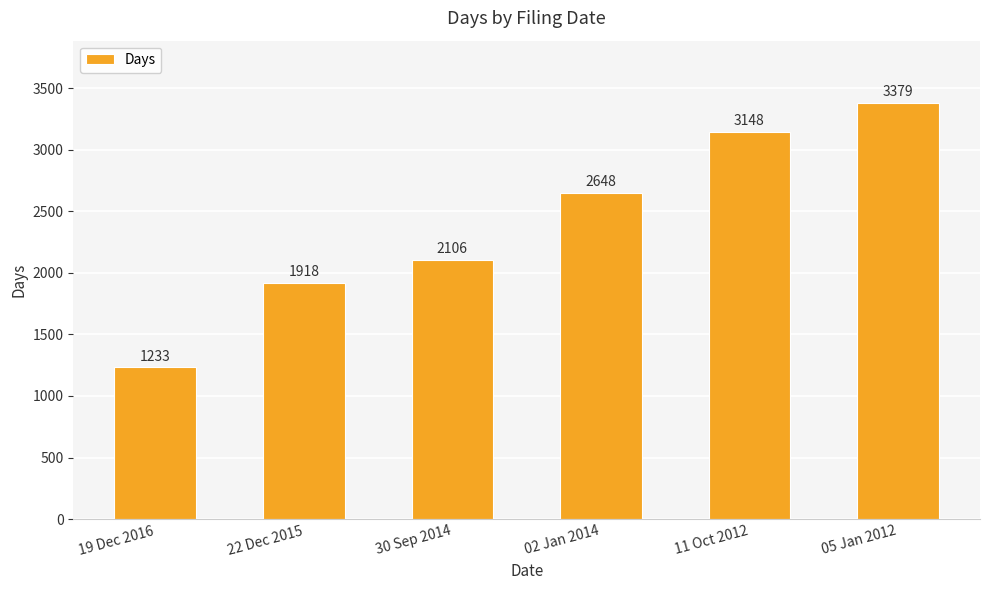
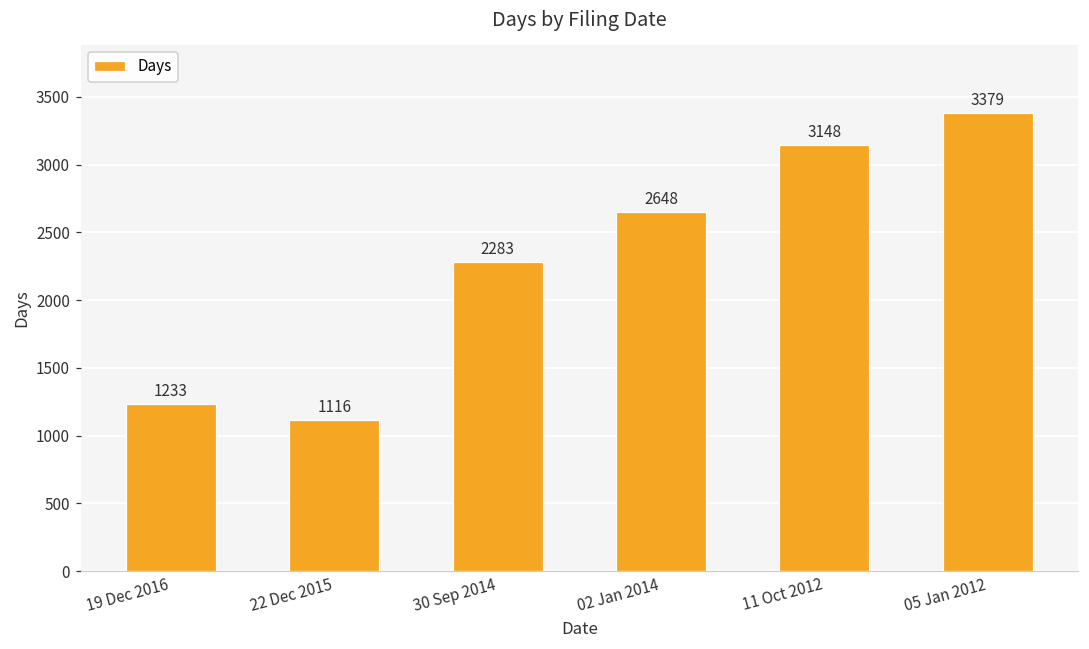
  {
    "19 Dec 2016": 1233,
-   "22 Dec 2015": 1918,
-   "30 Sep 2014": 2106,
+   "22 Dec 2015": 1116,
+   "30 Sep 2014": 2283,
    "02 Jan 2014": 2648,
    "11 Oct 2012": 3148,
    "05 Jan 2012": 3379
  }
